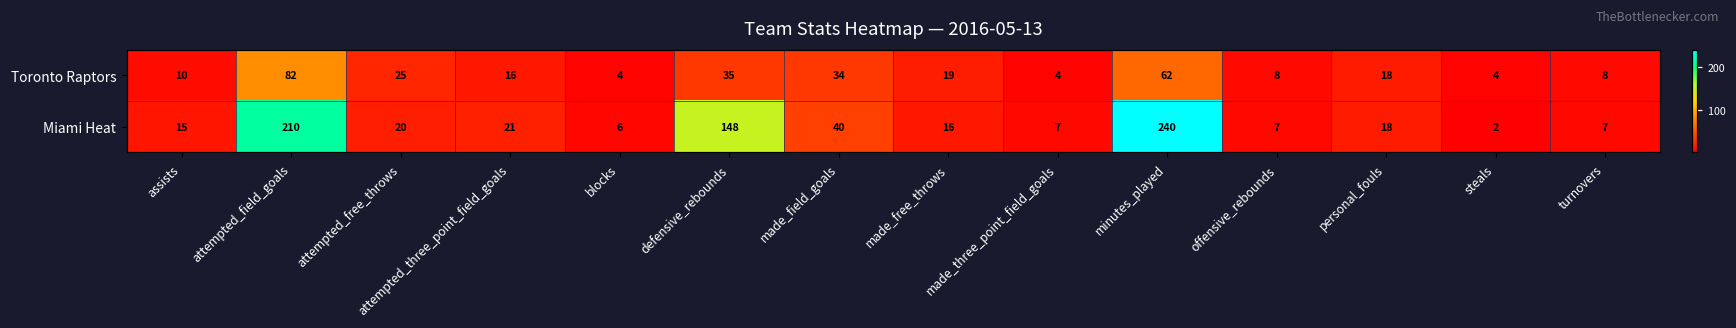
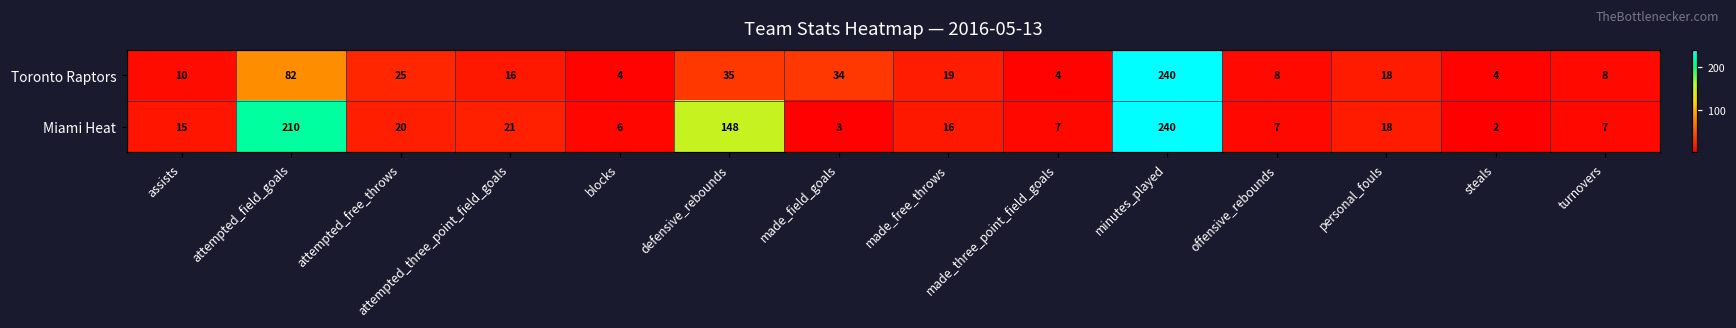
  {
    "Toronto Raptors": {
      "assists": 10,
      "attempted_field_goals": 82,
      "attempted_free_throws": 25,
      "attempted_three_point_field_goals": 16,
      "blocks": 4,
      "defensive_rebounds": 35,
      "made_field_goals": 34,
      "made_free_throws": 19,
      "made_three_point_field_goals": 4,
-     "minutes_played": 62,
+     "minutes_played": 240,
      "offensive_rebounds": 8,
      "personal_fouls": 18,
      "steals": 4,
      "turnovers": 8
    },
    "Miami Heat": {
      "assists": 15,
      "attempted_field_goals": 210,
      "attempted_free_throws": 20,
      "attempted_three_point_field_goals": 21,
      "blocks": 6,
      "defensive_rebounds": 148,
-     "made_field_goals": 40,
+     "made_field_goals": 3,
      "made_free_throws": 16,
      "made_three_point_field_goals": 7,
      "minutes_played": 240,
      "offensive_rebounds": 7,
      "personal_fouls": 18,
      "steals": 2,
      "turnovers": 7
    }
  }
